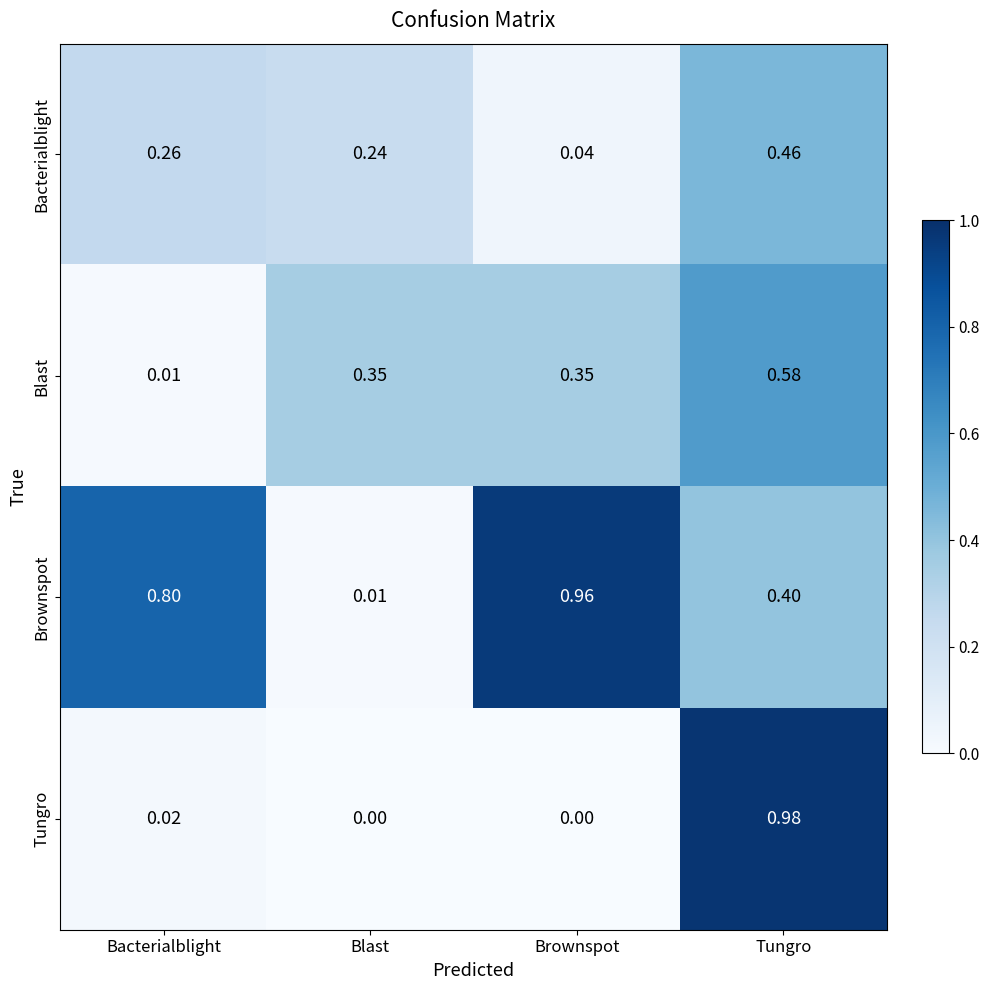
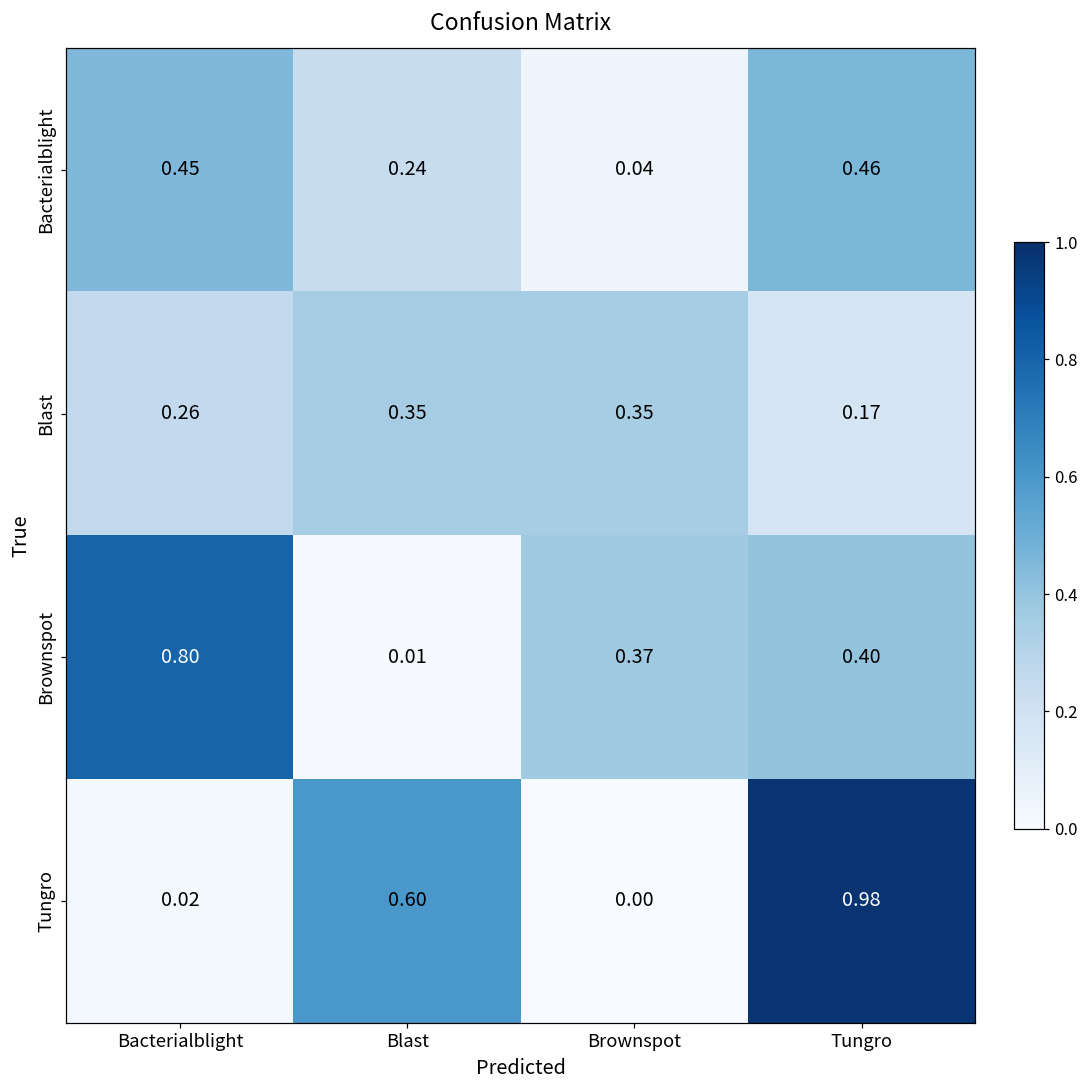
  {
    "Bacterialblight": {
-     "Bacterialblight": 0.26,
+     "Bacterialblight": 0.45,
      "Blast": 0.24,
      "Brownspot": 0.04,
      "Tungro": 0.46
    },
    "Blast": {
-     "Bacterialblight": 0.01,
+     "Bacterialblight": 0.26,
      "Blast": 0.35,
      "Brownspot": 0.35,
-     "Tungro": 0.58
+     "Tungro": 0.17
    },
    "Brownspot": {
      "Bacterialblight": 0.80,
      "Blast": 0.01,
-     "Brownspot": 0.96,
+     "Brownspot": 0.37,
      "Tungro": 0.40
    },
    "Tungro": {
      "Bacterialblight": 0.02,
-     "Blast": 0.00,
+     "Blast": 0.60,
      "Brownspot": 0.00,
      "Tungro": 0.98
    }
  }
